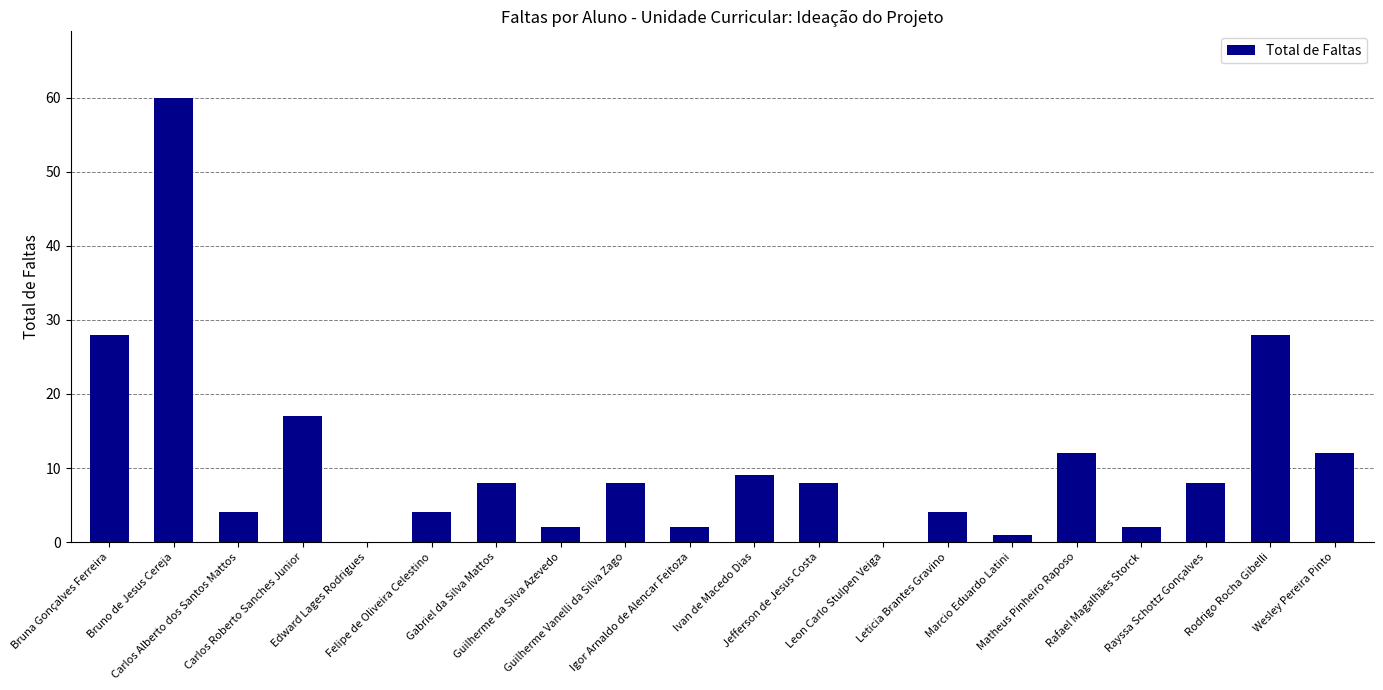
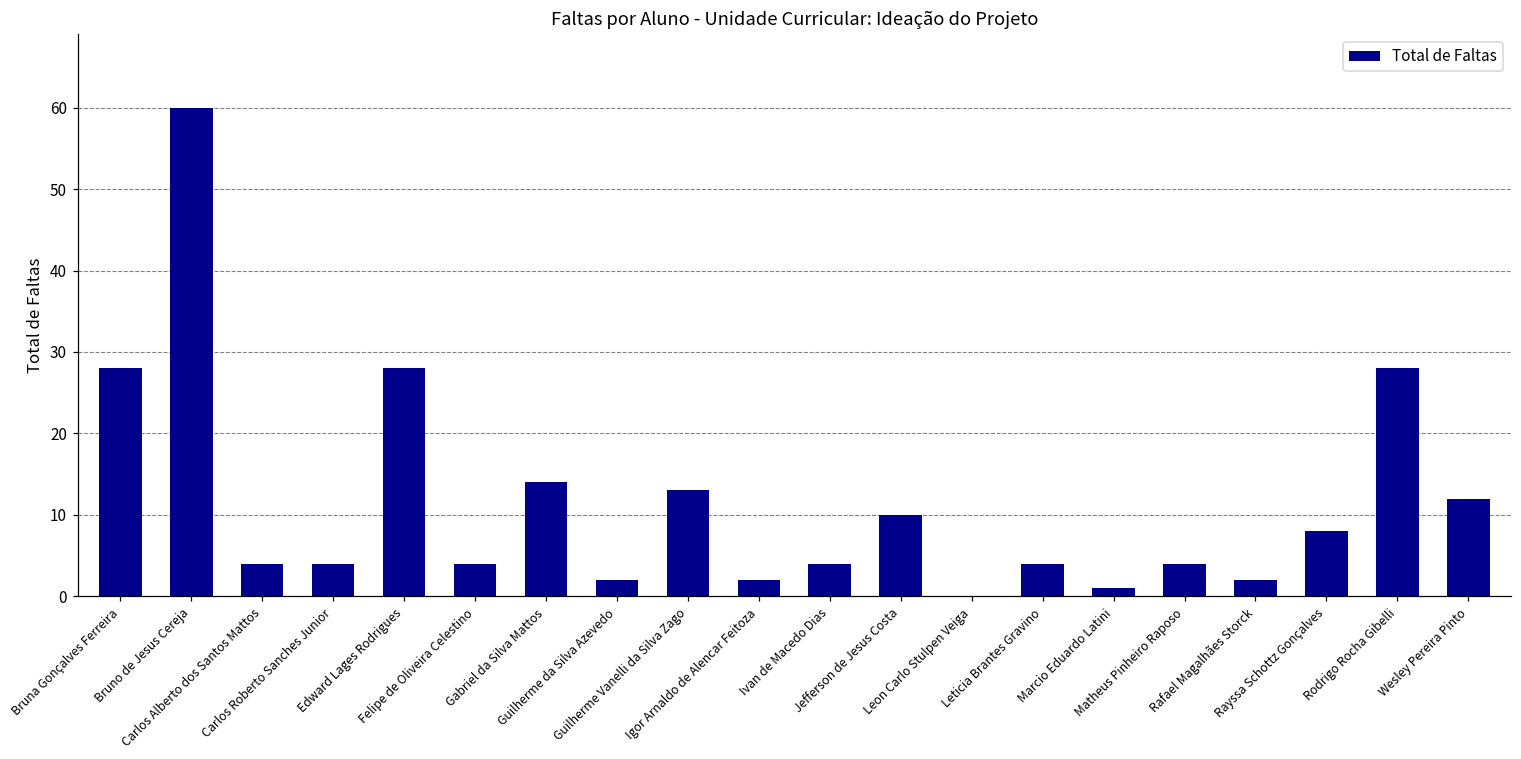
  {
    "Bruna Gonçalves Ferreira": 28,
    "Bruno de Jesus Cereja": 60,
    "Carlos Alberto dos Santos Mattos": 4,
-   "Carlos Roberto Sanches Junior": 17,
-   "Edward Lages Rodrigues": 0,
+   "Carlos Roberto Sanches Junior": 4,
+   "Edward Lages Rodrigues": 28,
    "Felipe de Oliveira Celestino": 4,
-   "Gabriel da Silva Mattos": 8,
+   "Gabriel da Silva Mattos": 14,
    "Guilherme da Silva Azevedo": 2,
-   "Guilherme Vanelli da Silva Zago": 8,
+   "Guilherme Vanelli da Silva Zago": 13,
    "Igor Arnaldo de Alencar Feitoza": 2,
-   "Ivan de Macedo Dias": 9,
-   "Jefferson de Jesus Costa": 8,
+   "Ivan de Macedo Dias": 4,
+   "Jefferson de Jesus Costa": 10,
    "Leon Carlo Stulpen Veiga": 0,
    "Leticia Brantes Gravino": 4,
    "Marcio Eduardo Latini": 1,
-   "Matheus Pinheiro Raposo": 12,
+   "Matheus Pinheiro Raposo": 4,
    "Rafael Magalhães Storck": 2,
    "Rayssa Schottz Gonçalves": 8,
    "Rodrigo Rocha Gibelli": 28,
    "Wesley Pereira Pinto": 12
  }
